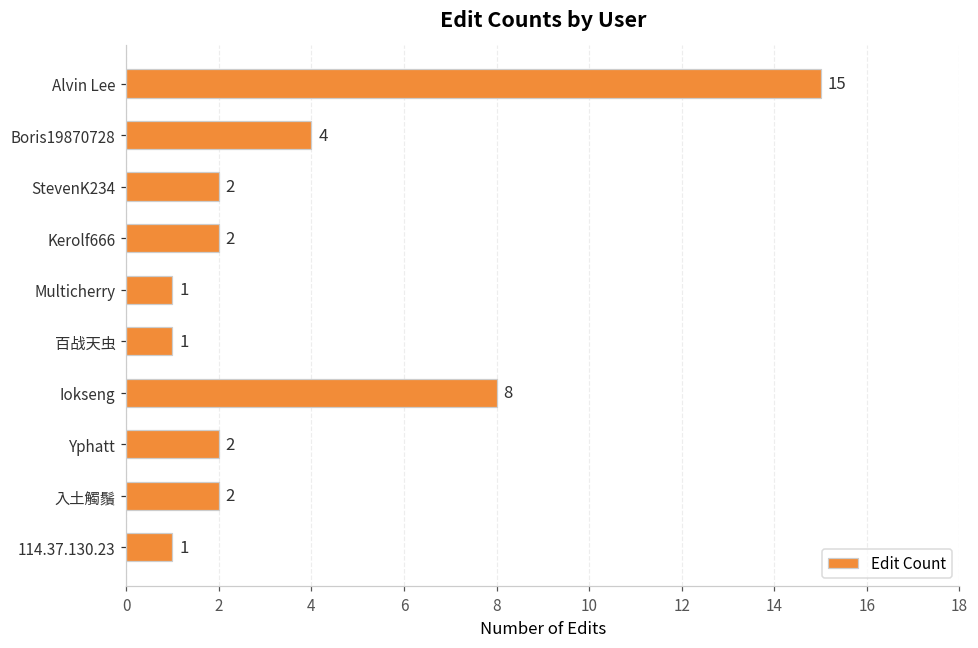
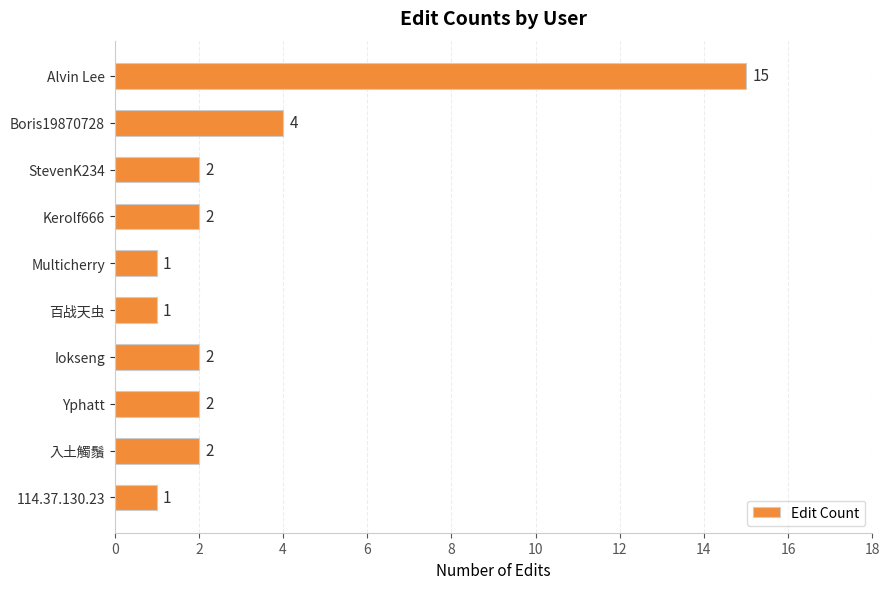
  {
    "Alvin Lee": 15,
    "Boris19870728": 4,
    "StevenK234": 2,
    "Kerolf666": 2,
    "Multicherry": 1,
    "百战天虫": 1,
-   "Iokseng": 8,
+   "Iokseng": 2,
    "Yphatt": 2,
    "入土觸鬚": 2,
    "114.37.130.23": 1
  }
